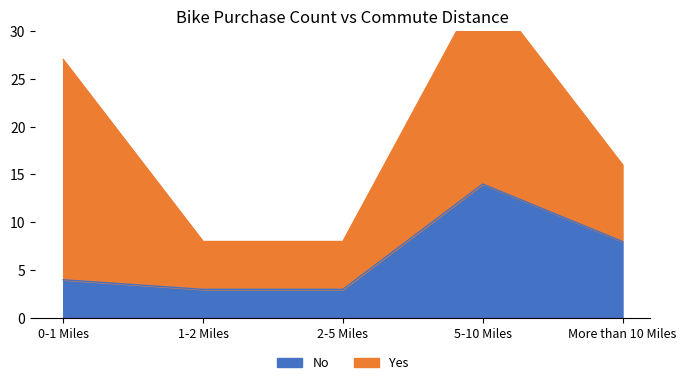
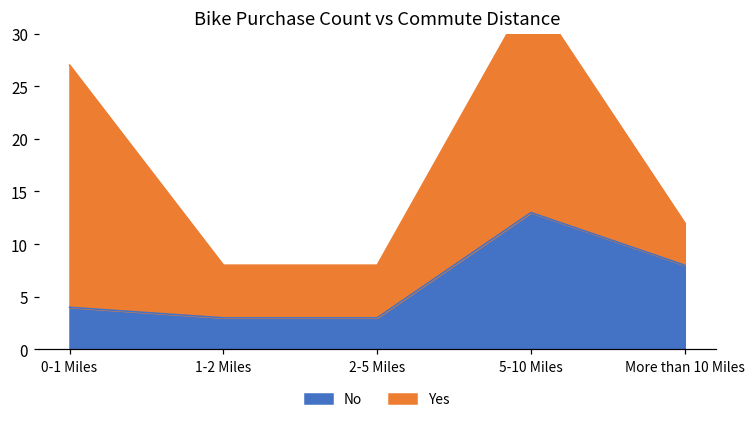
  {
    "No": {
      "0-1 Miles": 4,
      "1-2 Miles": 3,
      "2-5 Miles": 3,
-     "5-10 Miles": 14,
+     "5-10 Miles": 13,
      "More than 10 Miles": 8
    },
    "Yes": {
      "0-1 Miles": 23,
      "1-2 Miles": 5,
      "2-5 Miles": 5,
-     "More than 10 Miles": 8
+     "More than 10 Miles": 4
    }
  }
